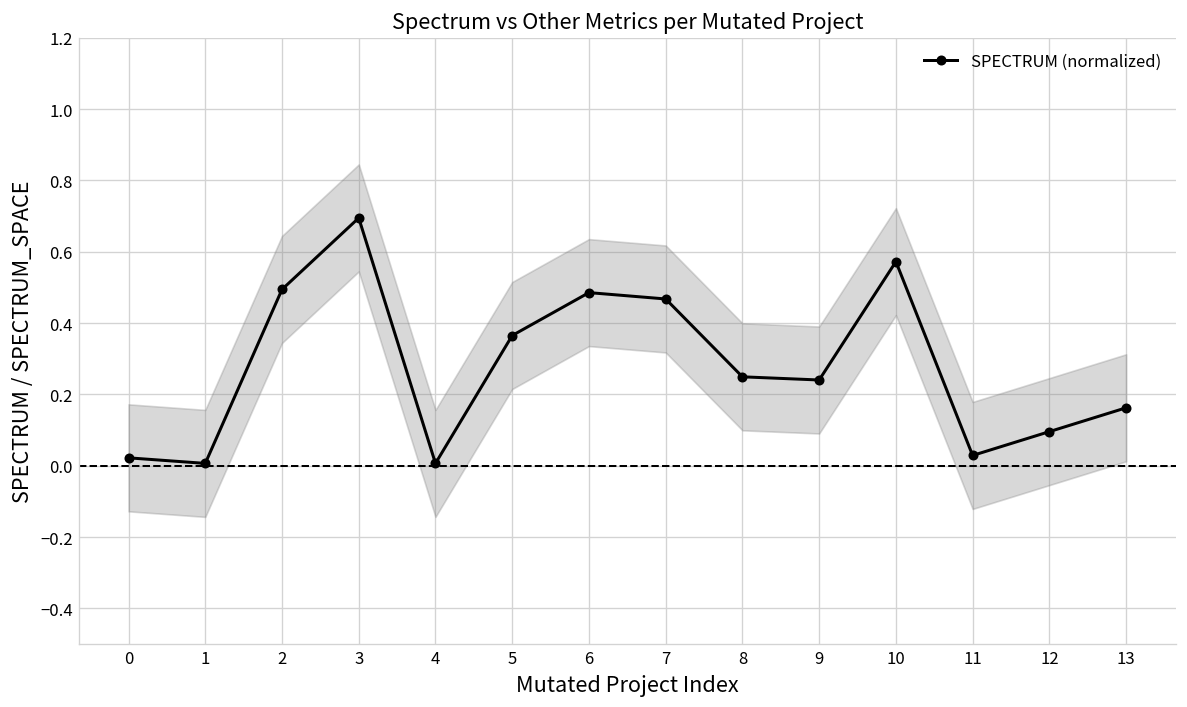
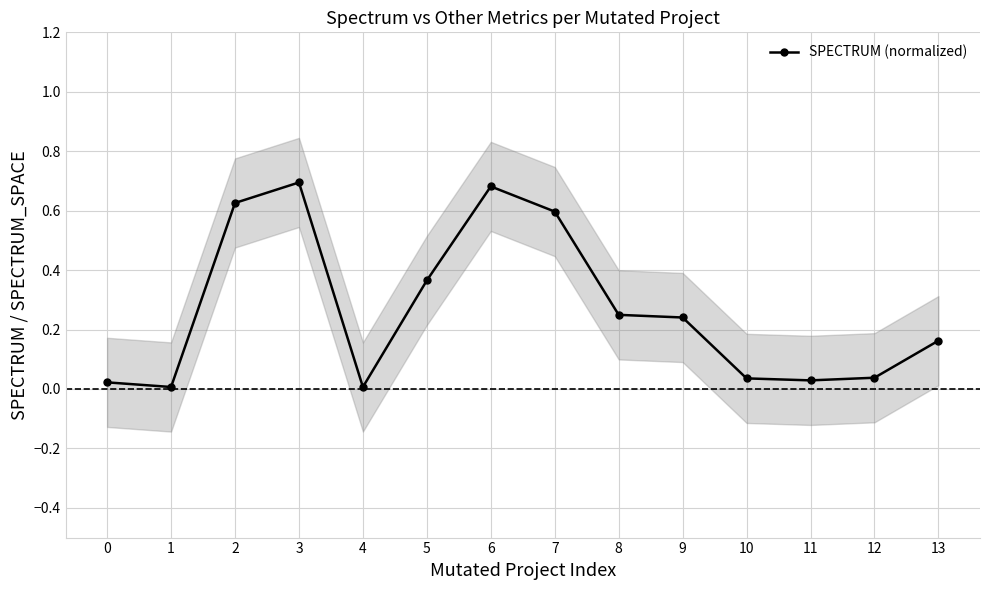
  {
    "SPECTRUM (normalized)": {
      "0": 0.02,
      "1": 0.01,
-     "2": 0.49,
+     "2": 0.63,
      "3": 0.69,
      "4": 0.01,
      "5": 0.37,
-     "6": 0.49,
-     "7": 0.47,
+     "6": 0.68,
+     "7": 0.60,
      "8": 0.25,
      "9": 0.24,
-     "10": 0.57,
+     "10": 0.04,
      "11": 0.03,
-     "12": 0.10,
+     "12": 0.04,
      "13": 0.16
    }
  }
